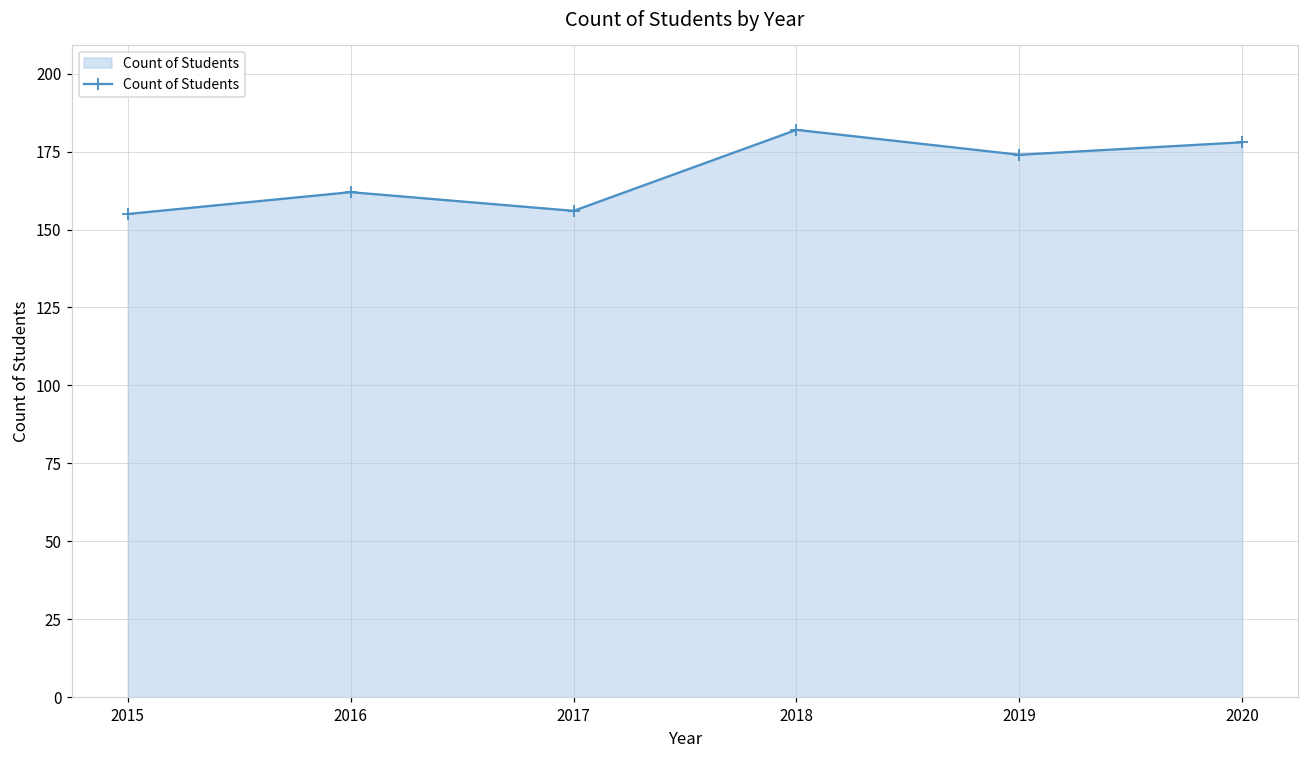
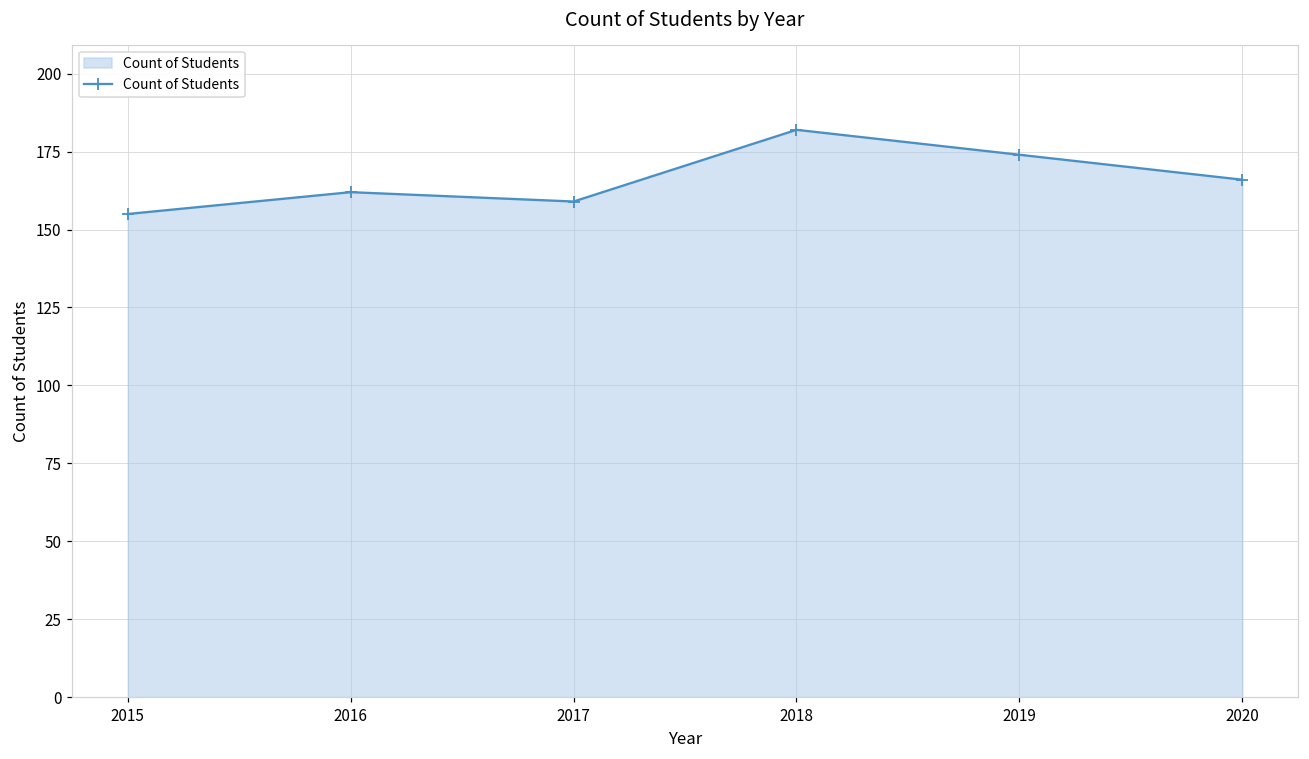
  {
    "2015": 155,
    "2016": 162,
-   "2017": 156,
+   "2017": 159,
    "2018": 182,
    "2019": 174,
-   "2020": 178
+   "2020": 166
  }
